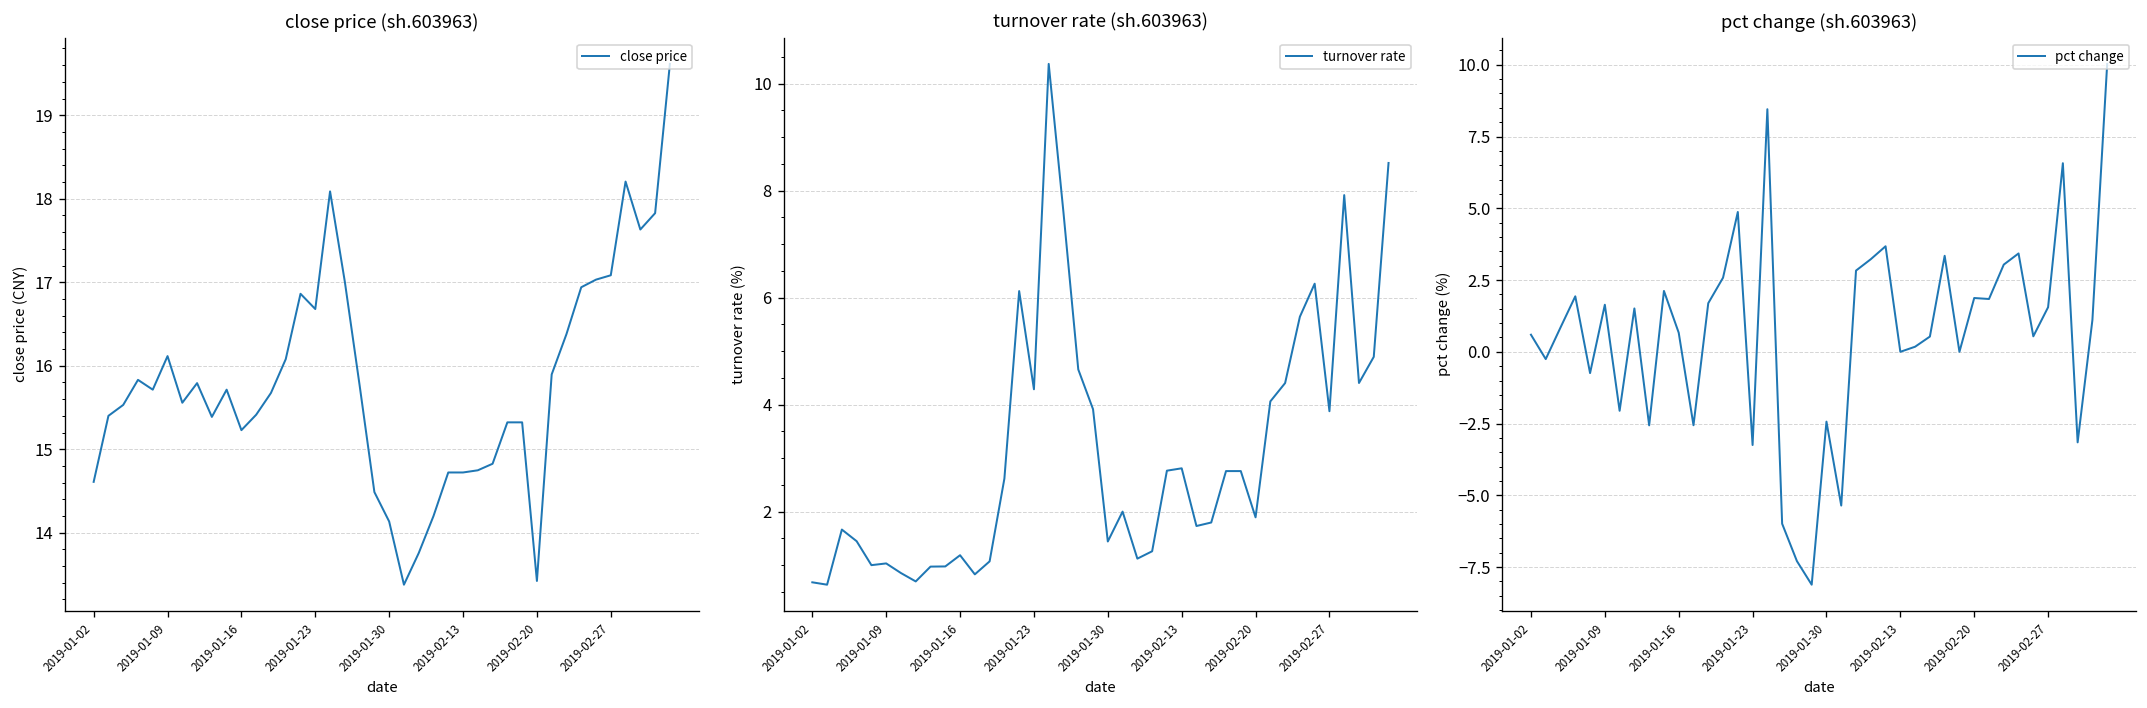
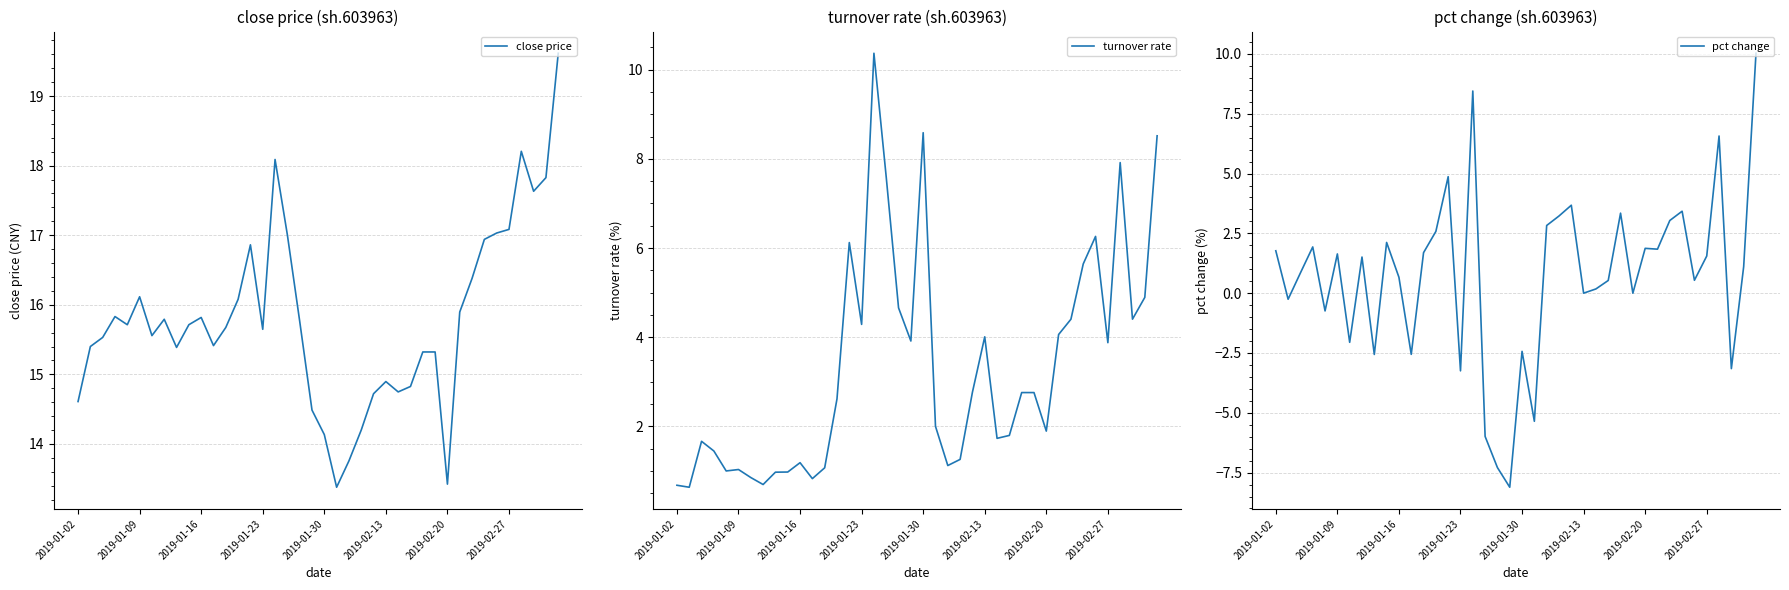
  {
    "close price (sh.603963)": {
      "2019-01-02": 14.6,
      "2019-01-09": 16.1,
-     "2019-01-16": 15.2,
-     "2019-01-23": 16.7,
+     "2019-01-16": 15.8,
+     "2019-01-23": 15.6,
      "2019-01-30": 14.1,
-     "2019-02-13": 14.7,
+     "2019-02-13": 14.9,
      "2019-02-20": 13.4,
      "2019-02-27": 17.1
    },
    "turnover rate (sh.603963)": {
      "2019-01-02": 0.7,
      "2019-01-09": 1.0,
      "2019-01-16": 1.2,
      "2019-01-23": 4.3,
-     "2019-01-30": 1.4,
-     "2019-02-13": 2.8,
+     "2019-01-30": 8.6,
+     "2019-02-13": 4.0,
      "2019-02-20": 1.9,
      "2019-02-27": 3.9
    },
    "pct change (sh.603963)": {
-     "2019-01-02": 0.6,
+     "2019-01-02": 1.8,
      "2019-01-09": 1.6,
      "2019-01-16": 0.7,
      "2019-01-23": -3.2,
      "2019-01-30": -2.4,
      "2019-02-13": 0.0,
      "2019-02-20": 1.9,
      "2019-02-27": 1.6
    }
  }
